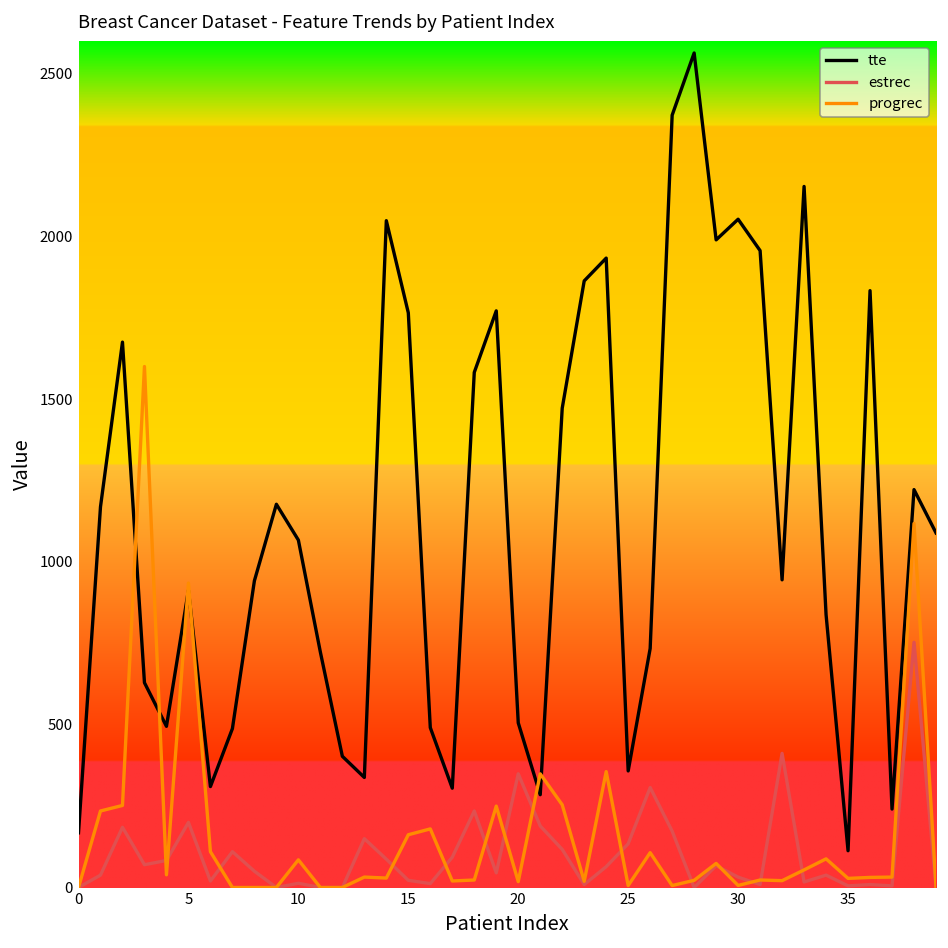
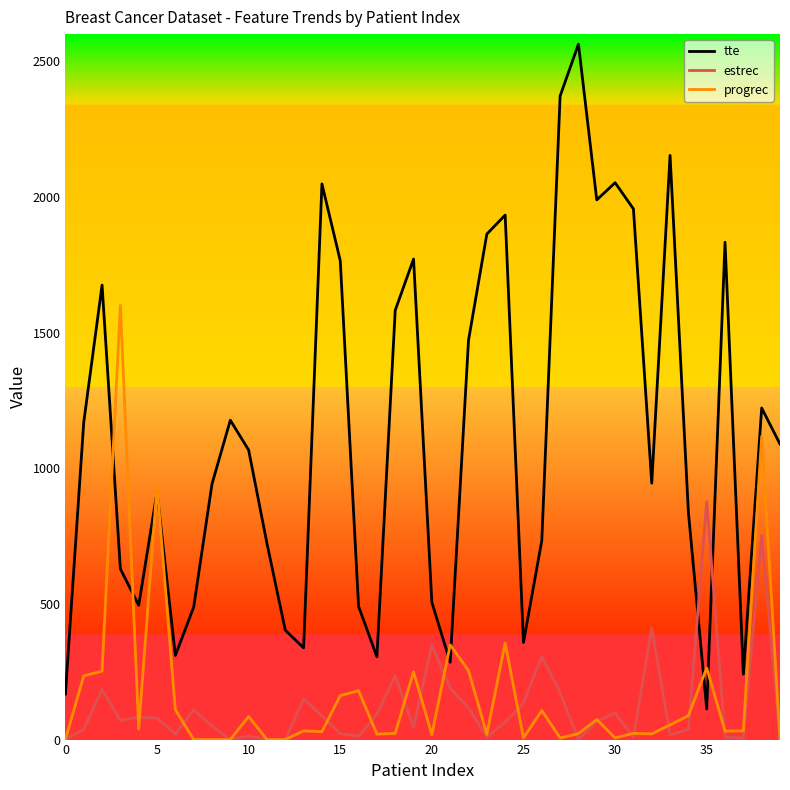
  {
    "tte": {
      "0": 170,
      "5": 910,
      "10": 1070,
      "15": 1770,
      "20": 510,
      "25": 360,
      "30": 2050,
      "35": 110
    },
    "estrec": {
-     "5": 200,
+     "5": 80,
      "10": 10,
      "15": 20,
      "20": 350,
      "25": 130,
-     "30": 30,
-     "35": 10
+     "30": 100,
+     "35": 880
    },
    "progrec": {
      "5": 940,
      "10": 90,
      "15": 160,
      "20": 20,
      "25": 10,
      "30": 10,
-     "35": 30
+     "35": 260
    }
  }
